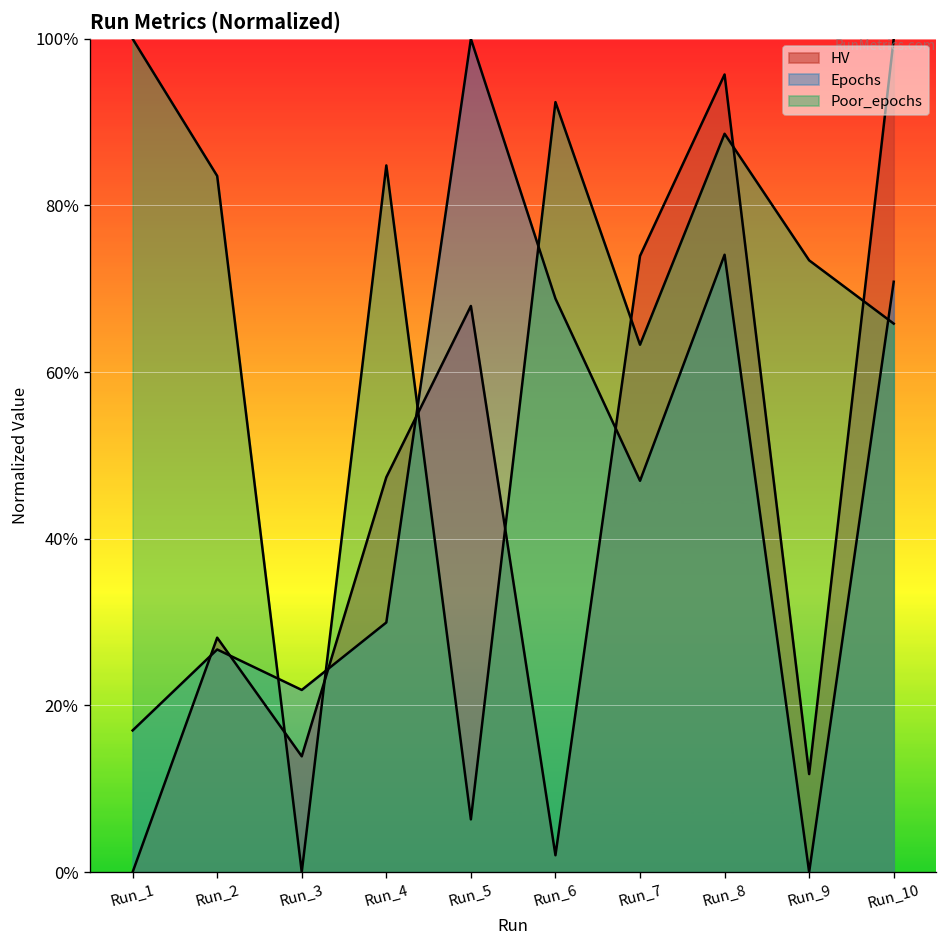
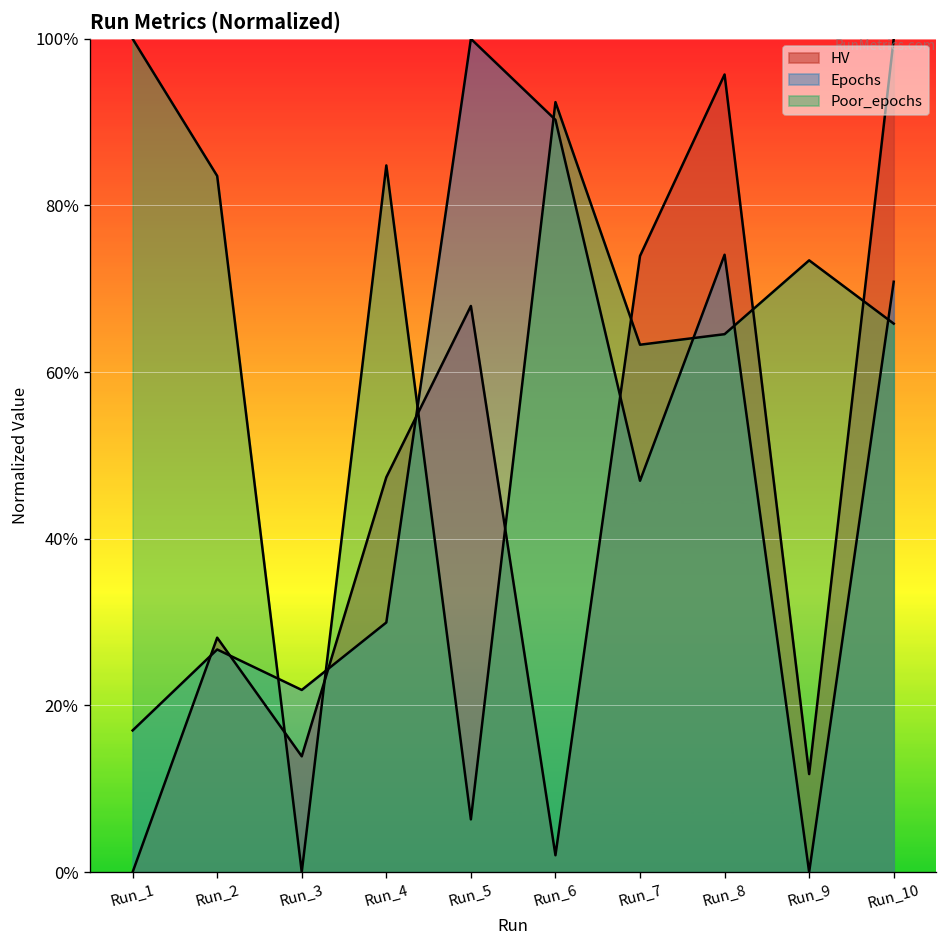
  {
    "HV": {
      "Run_1": "0%",
      "Run_2": "28%",
      "Run_3": "14%",
      "Run_4": "47%",
      "Run_5": "68%",
      "Run_6": "2%",
      "Run_7": "74%",
      "Run_8": "96%",
      "Run_9": "12%",
      "Run_10": "100%"
    },
    "Epochs": {
      "Run_1": "17%",
      "Run_2": "27%",
      "Run_3": "22%",
      "Run_4": "30%",
      "Run_5": "100%",
-     "Run_6": "69%",
+     "Run_6": "90%",
      "Run_7": "47%",
      "Run_8": "74%",
      "Run_9": "0%",
      "Run_10": "71%"
    },
    "Poor_epochs": {
      "Run_1": "100%",
      "Run_2": "84%",
      "Run_3": "0%",
      "Run_4": "85%",
      "Run_5": "6%",
      "Run_6": "92%",
      "Run_7": "63%",
-     "Run_8": "89%",
+     "Run_8": "65%",
      "Run_9": "73%",
      "Run_10": "66%"
    }
  }
